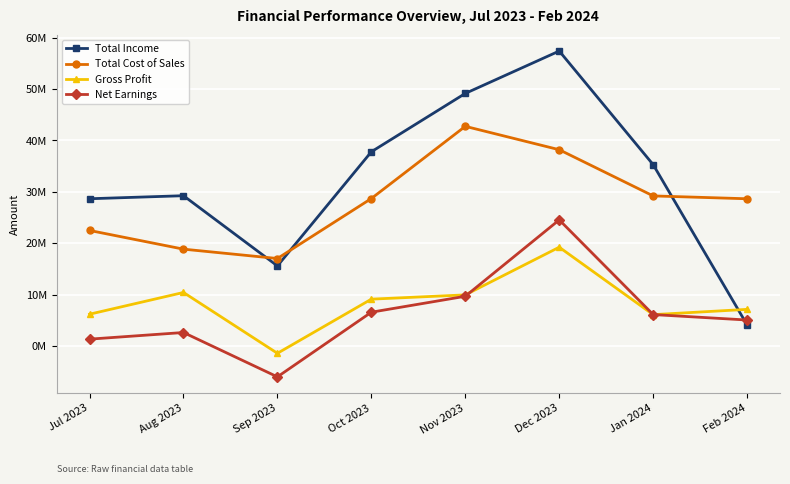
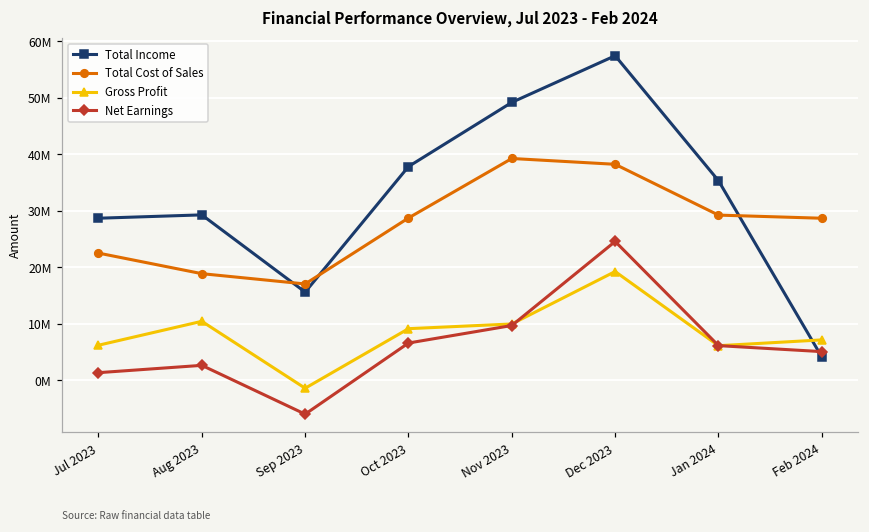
  {
    "Total Income": {
      "Jul 2023": 29000000,
      "Aug 2023": 29000000,
      "Sep 2023": 16000000,
      "Oct 2023": 38000000,
      "Nov 2023": 49000000,
      "Dec 2023": 57000000,
      "Jan 2024": 35000000,
      "Feb 2024": 4000000
    },
    "Total Cost of Sales": {
      "Jul 2023": 22000000,
      "Aug 2023": 19000000,
      "Sep 2023": 17000000,
      "Oct 2023": 29000000,
-     "Nov 2023": 43000000,
+     "Nov 2023": 39000000,
      "Dec 2023": 38000000,
      "Jan 2024": 29000000,
      "Feb 2024": 29000000
    },
    "Gross Profit": {
      "Jul 2023": 6000000,
      "Aug 2023": 10000000,
      "Sep 2023": -1000000,
      "Oct 2023": 9000000,
      "Dec 2023": 19000000,
      "Feb 2024": 7000000
    },
    "Net Earnings": {
      "Jul 2023": 1000000,
      "Aug 2023": 3000000,
      "Sep 2023": -6000000,
      "Oct 2023": 7000000,
      "Dec 2023": 25000000,
      "Feb 2024": 5000000
    }
  }
